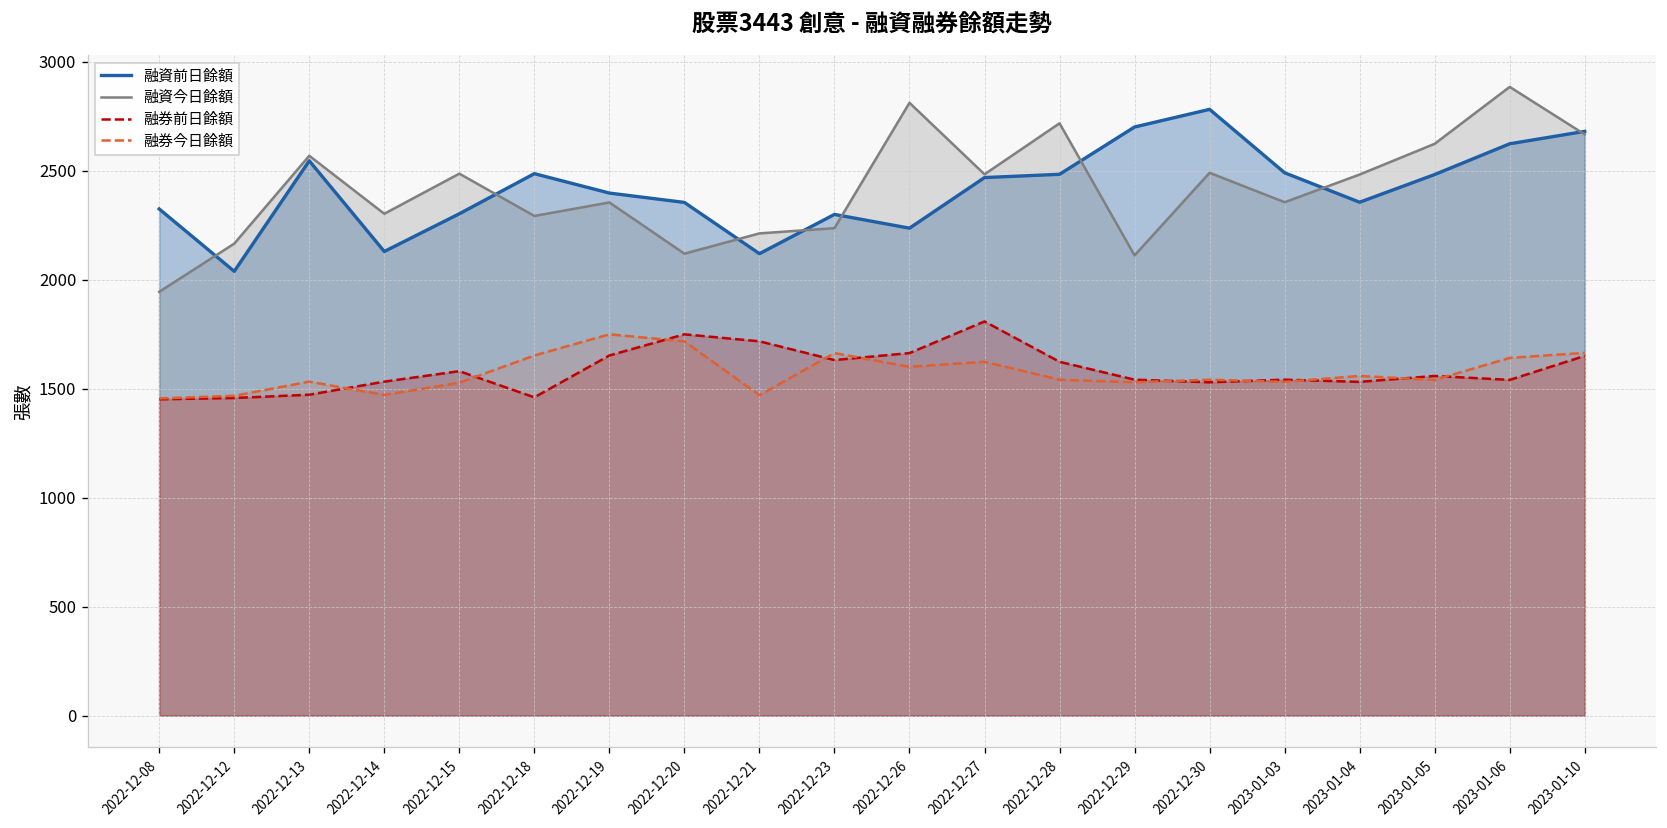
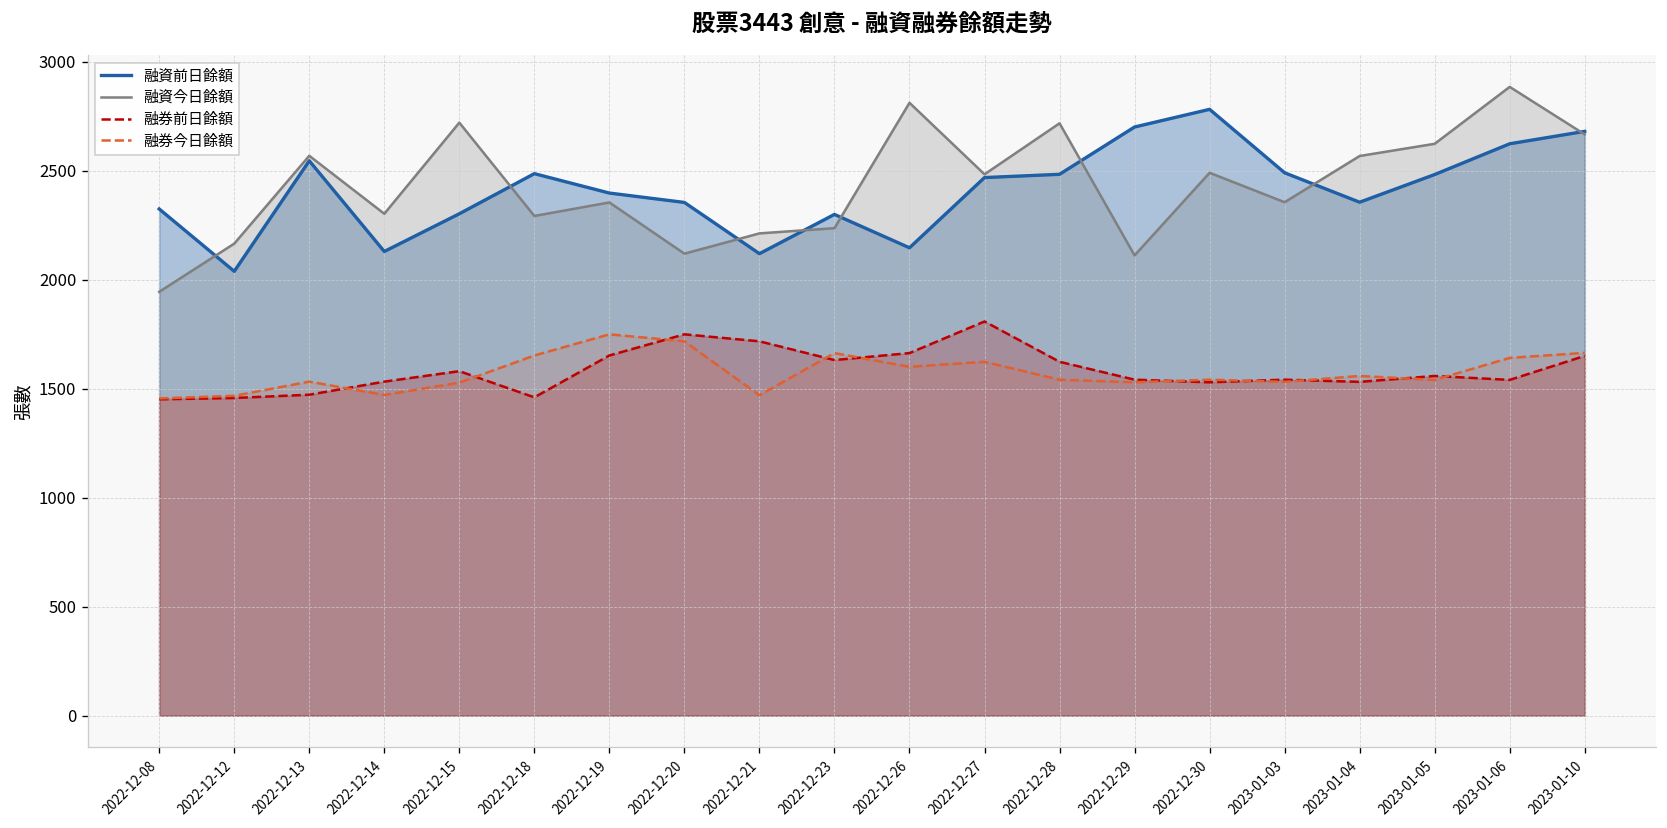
  {
    "融資前日餘額": {
      "2022-12-08": 2320,
      "2022-12-12": 2040,
      "2022-12-13": 2550,
      "2022-12-14": 2130,
      "2022-12-15": 2300,
      "2022-12-18": 2490,
      "2022-12-19": 2400,
      "2022-12-20": 2350,
      "2022-12-21": 2120,
      "2022-12-23": 2300,
-     "2022-12-26": 2240,
+     "2022-12-26": 2150,
      "2022-12-27": 2470,
      "2022-12-28": 2480,
      "2022-12-29": 2700,
      "2022-12-30": 2780,
      "2023-01-03": 2490,
      "2023-01-04": 2360,
      "2023-01-05": 2480,
      "2023-01-06": 2620
    },
    "融資今日餘額": {
      "2022-12-08": 1940,
      "2022-12-12": 2170,
      "2022-12-13": 2570,
      "2022-12-14": 2300,
-     "2022-12-15": 2490,
+     "2022-12-15": 2720,
      "2022-12-18": 2290,
      "2022-12-19": 2350,
      "2022-12-20": 2120,
      "2022-12-21": 2210,
      "2022-12-23": 2240,
      "2022-12-26": 2810,
      "2022-12-27": 2480,
      "2022-12-28": 2720,
      "2022-12-29": 2110,
      "2022-12-30": 2490,
      "2023-01-03": 2360,
-     "2023-01-04": 2480,
+     "2023-01-04": 2570,
      "2023-01-05": 2620,
      "2023-01-06": 2880
    },
    "融券前日餘額": {
      "2022-12-13": 1470,
      "2022-12-14": 1530,
      "2022-12-15": 1580,
      "2022-12-18": 1460,
      "2022-12-19": 1650,
      "2022-12-20": 1750,
      "2022-12-21": 1720,
      "2022-12-23": 1630,
      "2022-12-26": 1660,
      "2022-12-27": 1810,
      "2022-12-28": 1620,
      "2023-01-04": 1530,
      "2023-01-05": 1560,
      "2023-01-06": 1540,
      "2023-01-10": 1650
    },
    "融券今日餘額": {
      "2022-12-13": 1530,
      "2022-12-14": 1470,
      "2022-12-15": 1530,
      "2022-12-18": 1650,
      "2022-12-19": 1750,
      "2022-12-20": 1720,
      "2022-12-21": 1470,
      "2022-12-23": 1660,
      "2022-12-26": 1600,
      "2022-12-27": 1620,
      "2022-12-28": 1540,
      "2023-01-04": 1560,
      "2023-01-05": 1540,
      "2023-01-06": 1640,
      "2023-01-10": 1660
    }
  }
